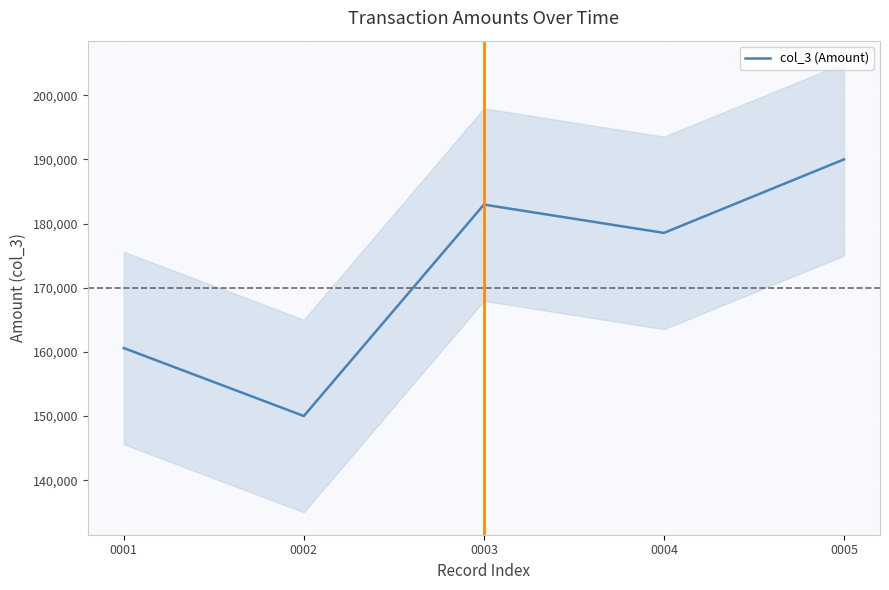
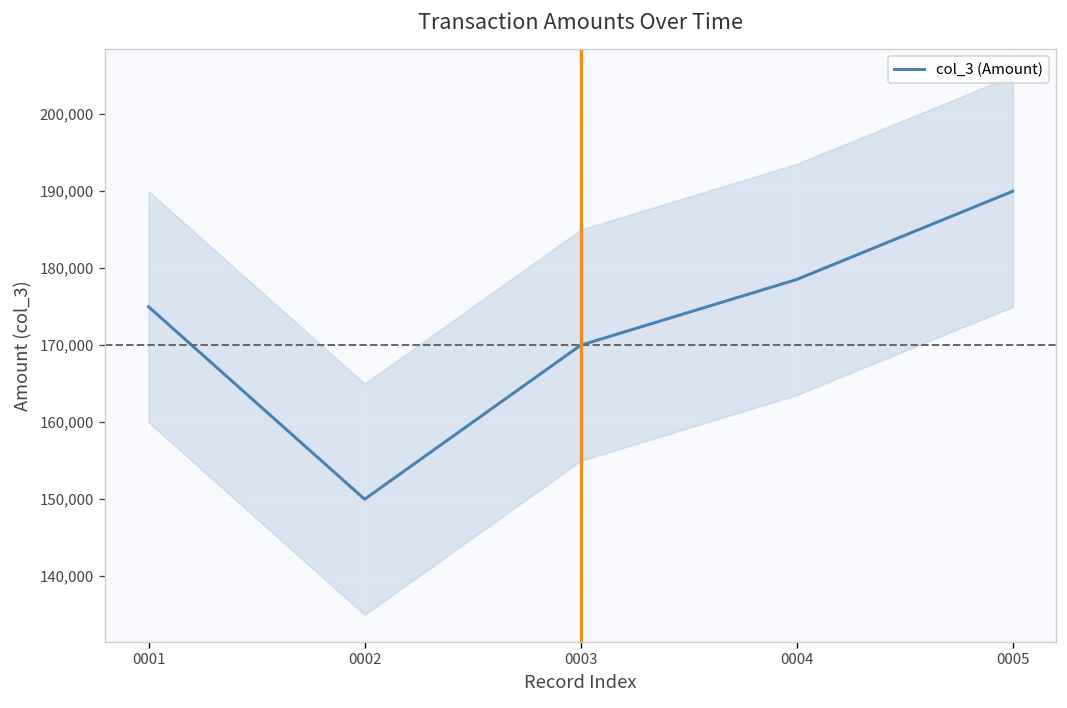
  {
    "col_3 (Amount)": {
-     "0001": "161,000",
+     "0001": "175,000",
      "0002": "150,000",
-     "0003": "183,000",
+     "0003": "170,000",
      "0004": "179,000",
      "0005": "190,000"
    }
  }
